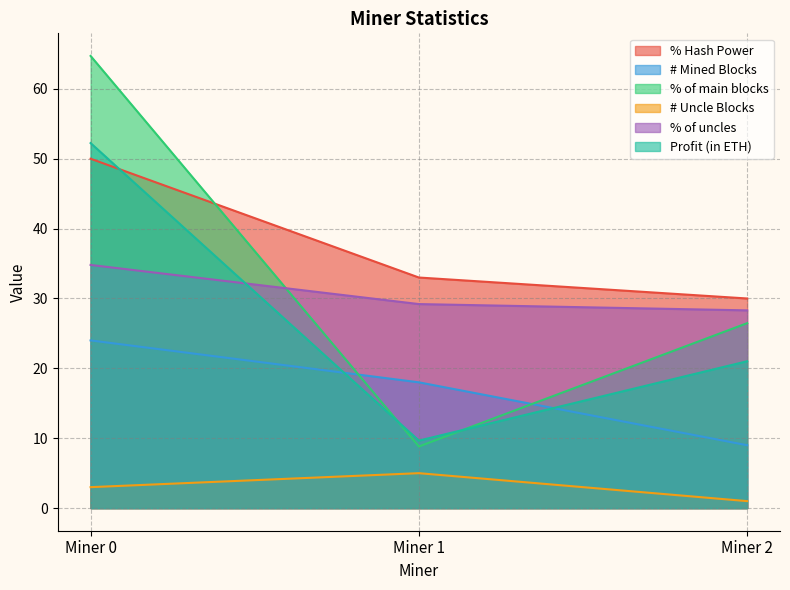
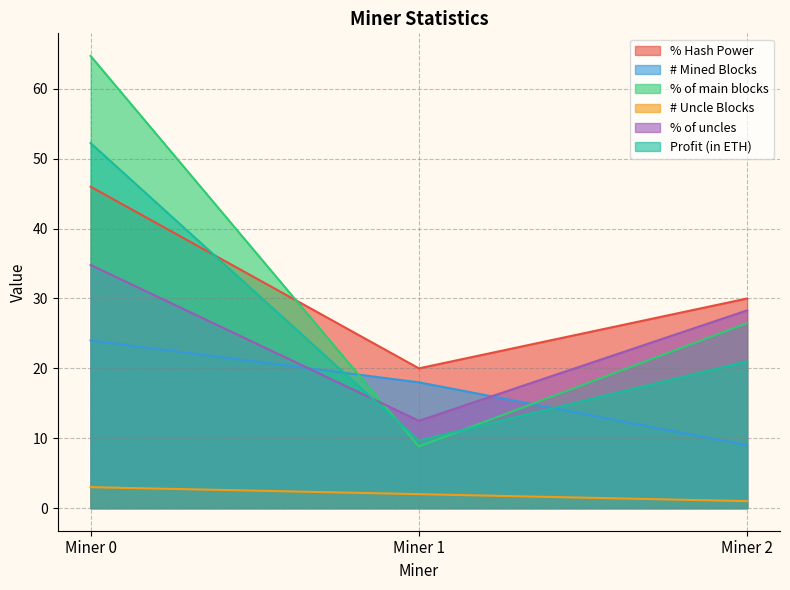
  {
    "% Hash Power": {
-     "Miner 0": 50,
-     "Miner 1": 33,
+     "Miner 0": 46,
+     "Miner 1": 20,
      "Miner 2": 30
    },
    "# Mined Blocks": {
      "Miner 0": 24,
      "Miner 1": 18,
      "Miner 2": 9
    },
    "# Uncle Blocks": {
      "Miner 0": 3,
-     "Miner 1": 5,
+     "Miner 1": 2,
      "Miner 2": 1
    },
    "% of uncles": {
      "Miner 0": 35,
-     "Miner 1": 29,
+     "Miner 1": 13,
      "Miner 2": 28
    }
  }
